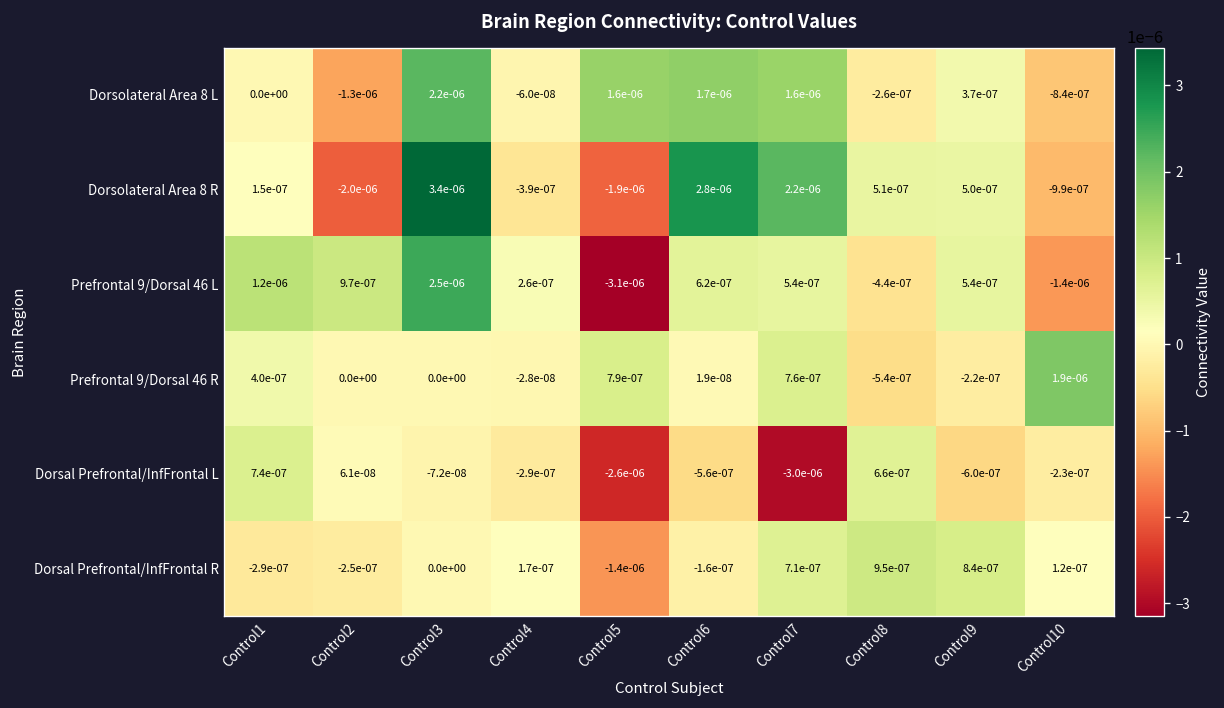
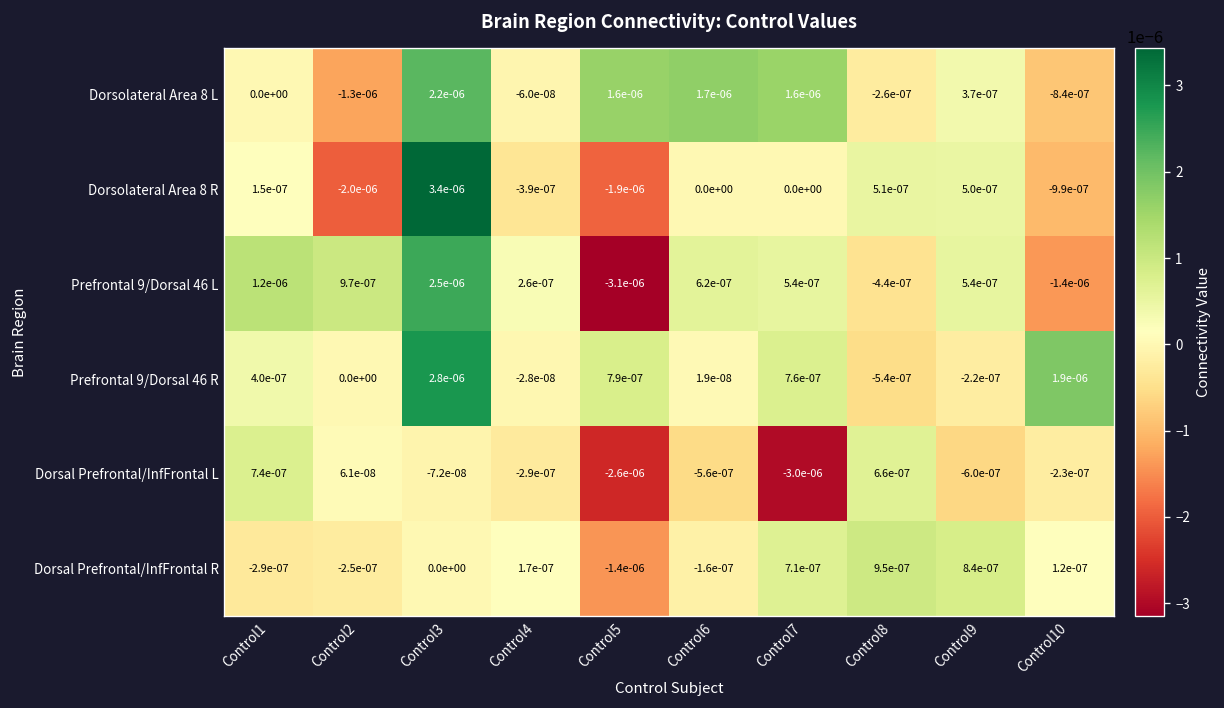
  {
    "Dorsolateral Area 8 L": {
      "Control1": "0.0e+00",
      "Control2": "-1.3e-06",
      "Control3": "2.2e-06",
      "Control4": "-6.0e-08",
      "Control5": "1.6e-06",
      "Control6": "1.7e-06",
      "Control7": "1.6e-06",
      "Control8": "-2.6e-07",
      "Control9": "3.7e-07",
      "Control10": "-8.4e-07"
    },
    "Dorsolateral Area 8 R": {
      "Control1": "1.5e-07",
      "Control2": "-2.0e-06",
      "Control3": "3.4e-06",
      "Control4": "-3.9e-07",
      "Control5": "-1.9e-06",
-     "Control6": "2.8e-06",
-     "Control7": "2.2e-06",
+     "Control6": "0.0e+00",
+     "Control7": "0.0e+00",
      "Control8": "5.1e-07",
      "Control9": "5.0e-07",
      "Control10": "-9.9e-07"
    },
    "Prefrontal 9/Dorsal 46 L": {
      "Control1": "1.2e-06",
      "Control2": "9.7e-07",
      "Control3": "2.5e-06",
      "Control4": "2.6e-07",
      "Control5": "-3.1e-06",
      "Control6": "6.2e-07",
      "Control7": "5.4e-07",
      "Control8": "-4.4e-07",
      "Control9": "5.4e-07",
      "Control10": "-1.4e-06"
    },
    "Prefrontal 9/Dorsal 46 R": {
      "Control1": "4.0e-07",
      "Control2": "0.0e+00",
-     "Control3": "0.0e+00",
+     "Control3": "2.8e-06",
      "Control4": "-2.8e-08",
      "Control5": "7.9e-07",
      "Control6": "1.9e-08",
      "Control7": "7.6e-07",
      "Control8": "-5.4e-07",
      "Control9": "-2.2e-07",
      "Control10": "1.9e-06"
    },
    "Dorsal Prefrontal/InfFrontal L": {
      "Control1": "7.4e-07",
      "Control2": "6.1e-08",
      "Control3": "-7.2e-08",
      "Control4": "-2.9e-07",
      "Control5": "-2.6e-06",
      "Control6": "-5.6e-07",
      "Control7": "-3.0e-06",
      "Control8": "6.6e-07",
      "Control9": "-6.0e-07",
      "Control10": "-2.3e-07"
    },
    "Dorsal Prefrontal/InfFrontal R": {
      "Control1": "-2.9e-07",
      "Control2": "-2.5e-07",
      "Control3": "0.0e+00",
      "Control4": "1.7e-07",
      "Control5": "-1.4e-06",
      "Control6": "-1.6e-07",
      "Control7": "7.1e-07",
      "Control8": "9.5e-07",
      "Control9": "8.4e-07",
      "Control10": "1.2e-07"
    }
  }
